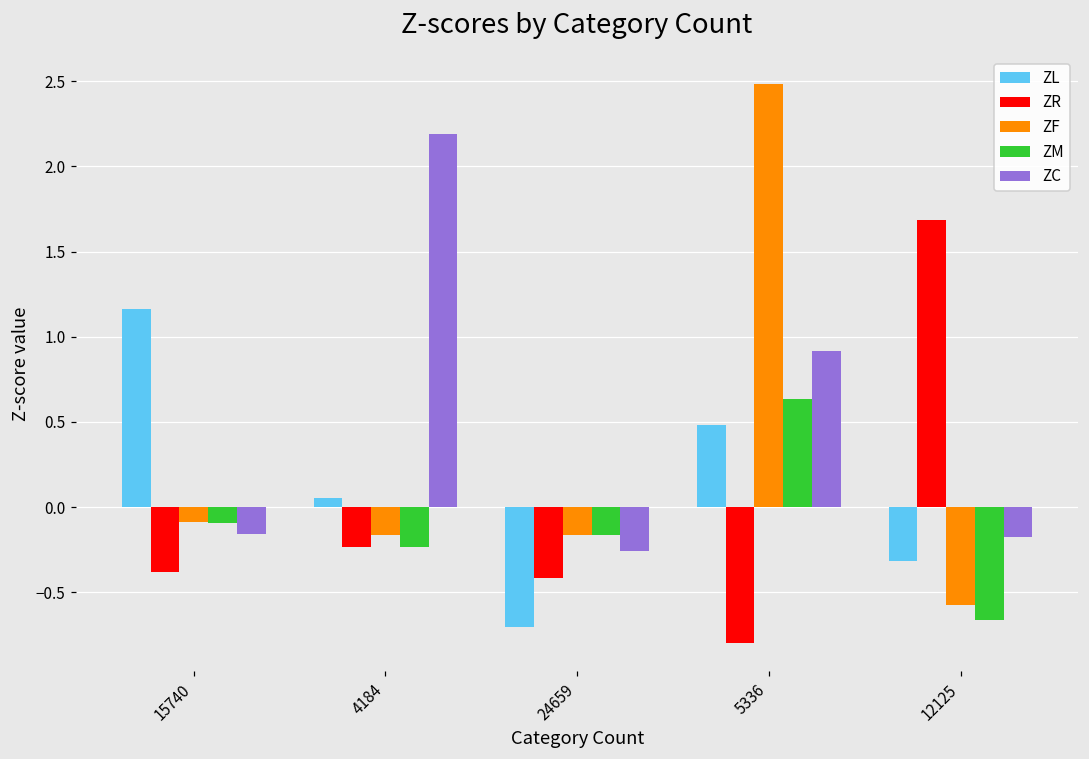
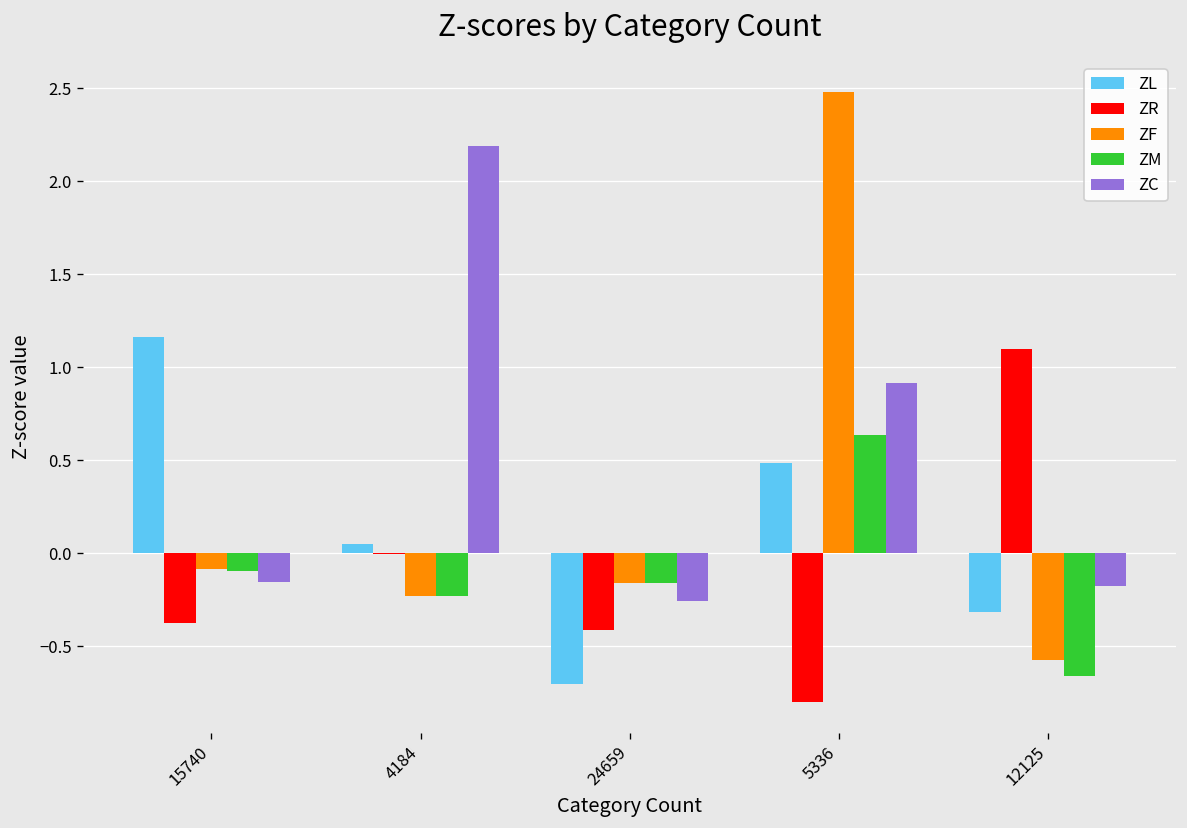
  {
    "ZL": {
      "15740": 1.16,
      "4184": 0.05,
      "24659": -0.70,
      "5336": 0.48,
      "12125": -0.31
    },
    "ZR": {
      "15740": -0.38,
-     "4184": -0.23,
+     "4184": 0.00,
      "24659": -0.41,
      "5336": -0.80,
-     "12125": 1.69
+     "12125": 1.10
    },
    "ZF": {
      "15740": -0.09,
-     "4184": -0.17,
+     "4184": -0.23,
      "24659": -0.16,
      "5336": 2.48,
      "12125": -0.57
    },
    "ZM": {
      "15740": -0.09,
      "4184": -0.23,
      "24659": -0.16,
      "5336": 0.64,
      "12125": -0.66
    },
    "ZC": {
      "15740": -0.16,
      "4184": 2.19,
      "24659": -0.26,
      "5336": 0.92,
      "12125": -0.17
    }
  }
